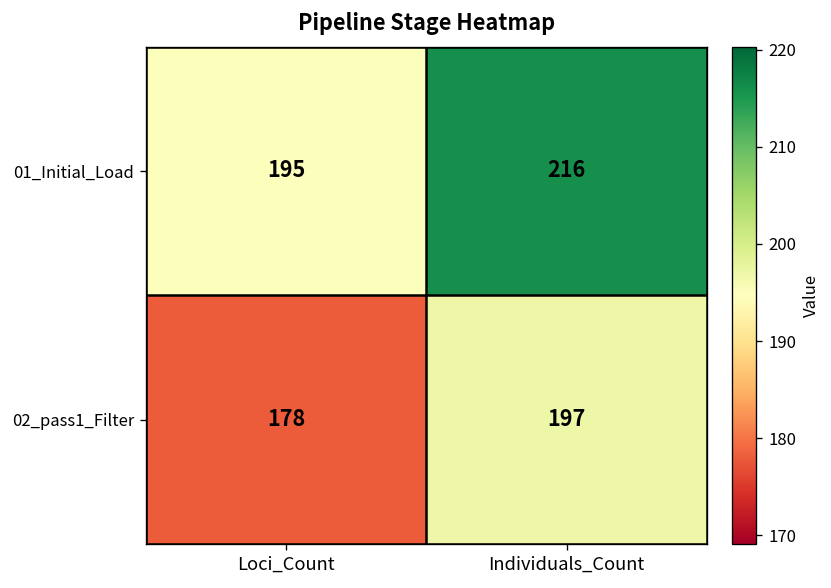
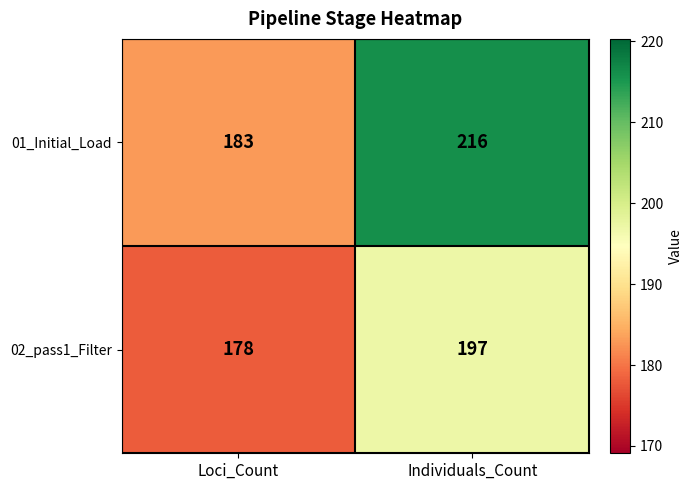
  {
    "01_Initial_Load": {
-     "Loci_Count": 195,
+     "Loci_Count": 183,
      "Individuals_Count": 216
    },
    "02_pass1_Filter": {
      "Loci_Count": 178,
      "Individuals_Count": 197
    }
  }
